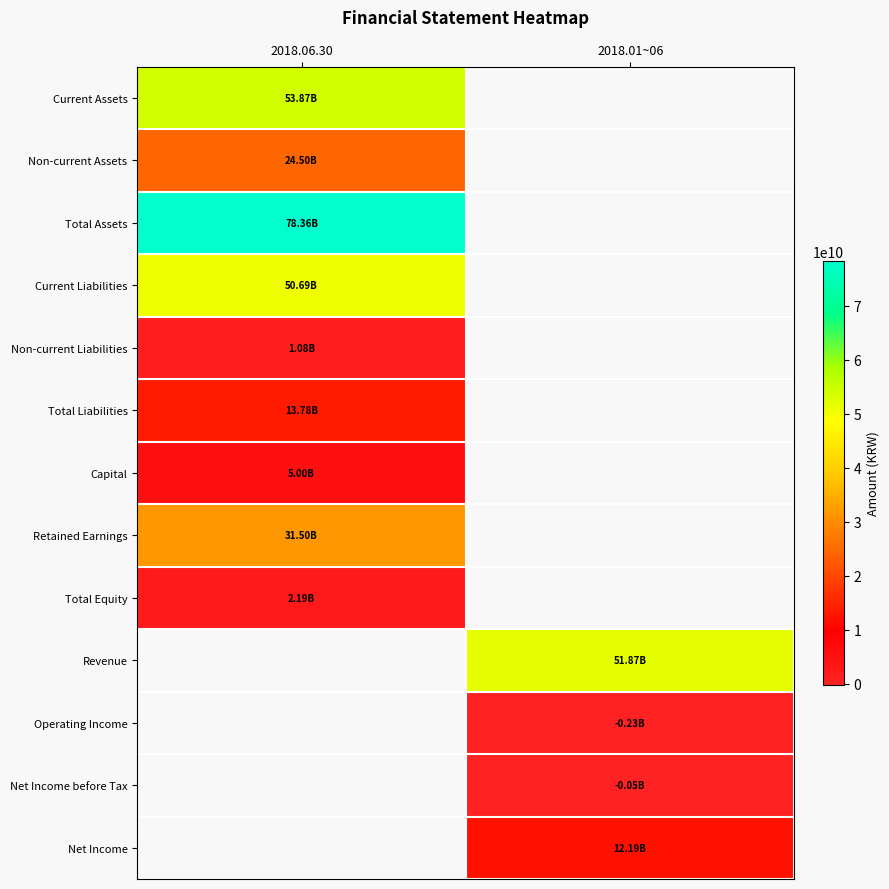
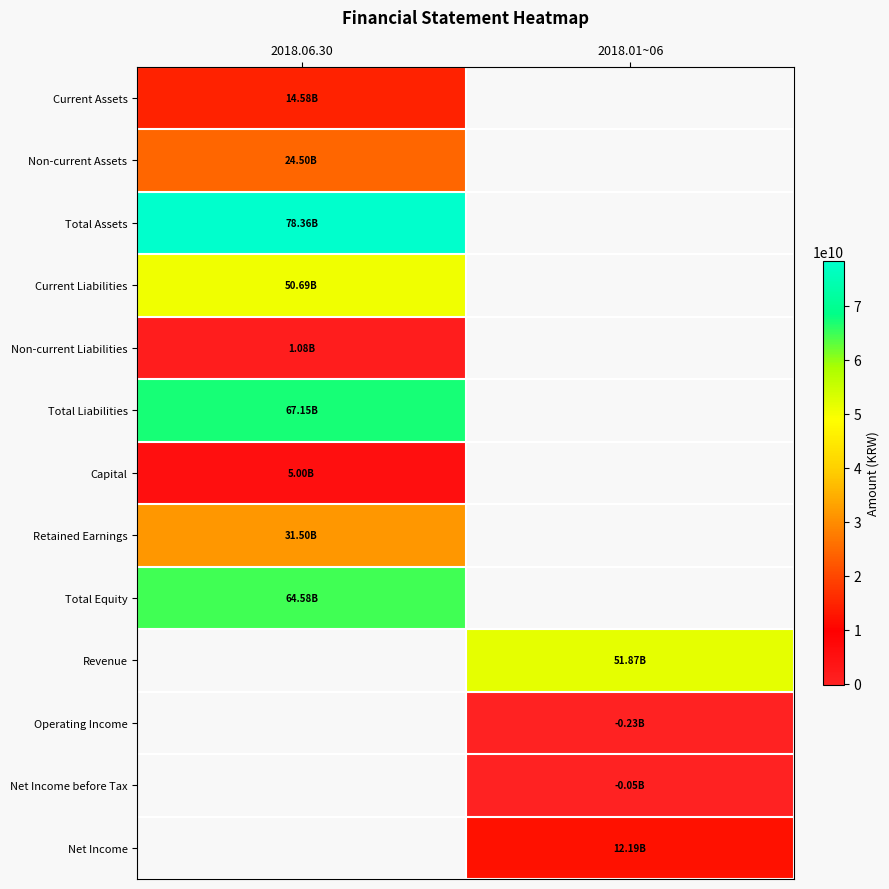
  {
    "Current Assets": {
-     "2018.06.30": "53.87B"
+     "2018.06.30": "14.58B"
    },
    "Non-current Assets": {
      "2018.06.30": "24.50B"
    },
    "Total Assets": {
      "2018.06.30": "78.36B"
    },
    "Current Liabilities": {
      "2018.06.30": "50.69B"
    },
    "Non-current Liabilities": {
      "2018.06.30": "1.08B"
    },
    "Total Liabilities": {
-     "2018.06.30": "13.78B"
+     "2018.06.30": "67.15B"
    },
    "Capital": {
      "2018.06.30": "5.00B"
    },
    "Retained Earnings": {
      "2018.06.30": "31.50B"
    },
    "Total Equity": {
-     "2018.06.30": "2.19B"
+     "2018.06.30": "64.58B"
    },
    "Revenue": {
      "2018.01~06": "51.87B"
    },
    "Operating Income": {
      "2018.01~06": "-0.23B"
    },
    "Net Income before Tax": {
      "2018.01~06": "-0.05B"
    },
    "Net Income": {
      "2018.01~06": "12.19B"
    }
  }
